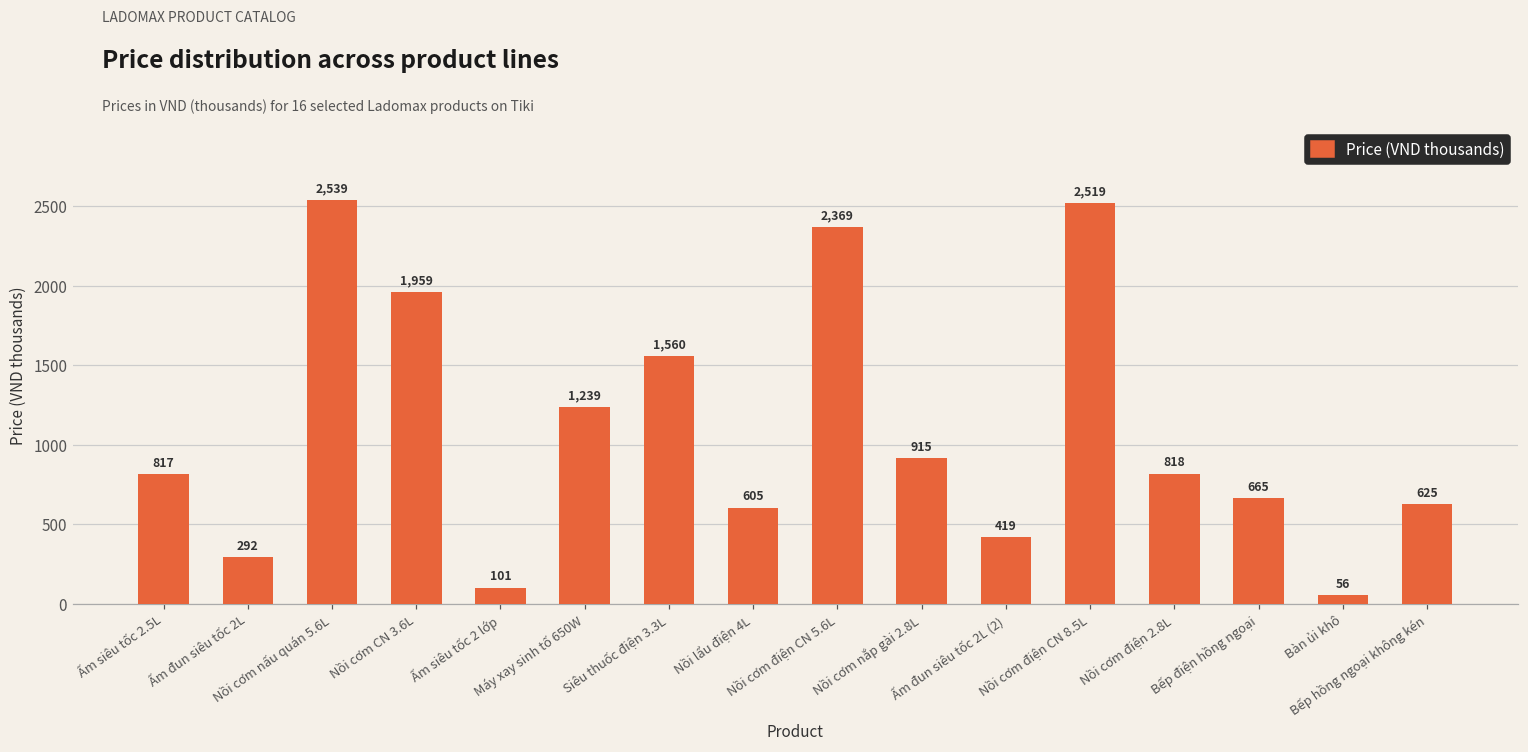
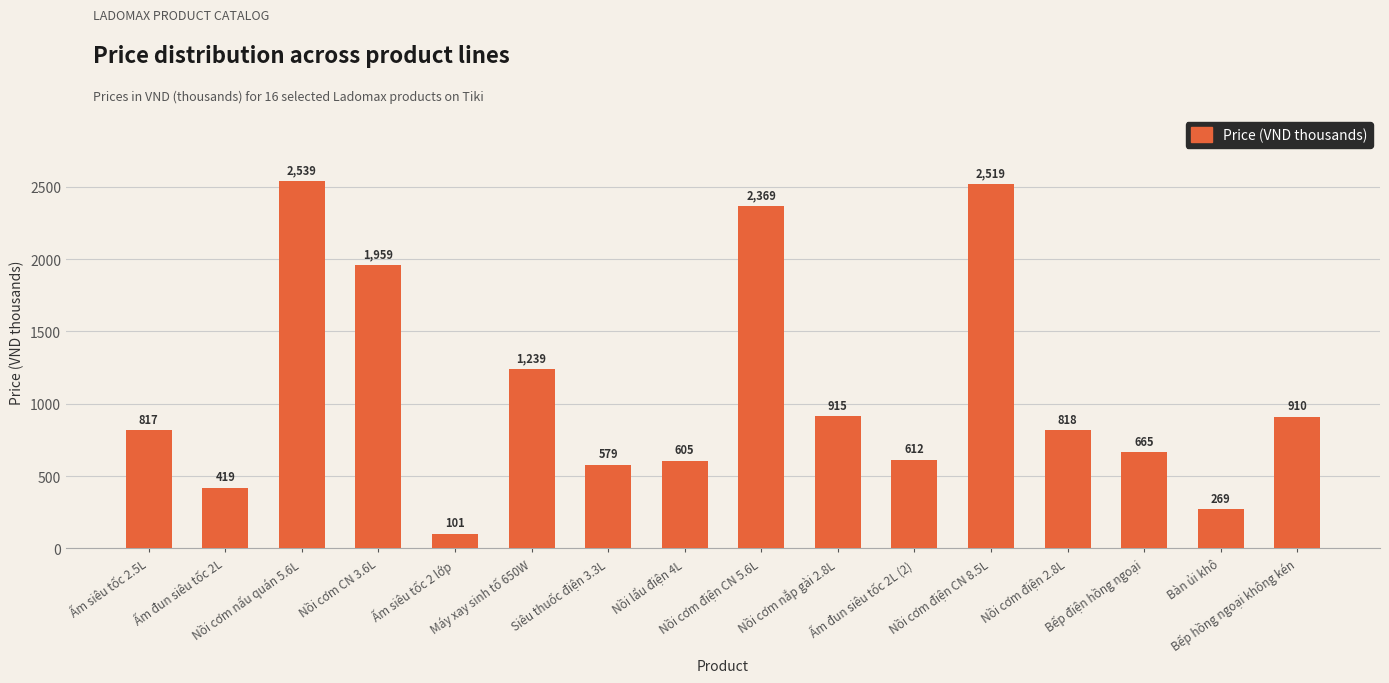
  {
    "Ấm siêu tốc 2.5L": "817",
-   "Ấm đun siêu tốc 2L": "292",
+   "Ấm đun siêu tốc 2L": "419",
    "Nồi cơm nấu quán 5.6L": "2,539",
    "Nồi cơm CN 3.6L": "1,959",
    "Ấm siêu tốc 2 lớp": "101",
    "Máy xay sinh tố 650W": "1,239",
-   "Siêu thuốc điện 3.3L": "1,560",
+   "Siêu thuốc điện 3.3L": "579",
    "Nồi lẩu điện 4L": "605",
    "Nồi cơm điện CN 5.6L": "2,369",
    "Nồi cơm nắp gài 2.8L": "915",
-   "Ấm đun siêu tốc 2L (2)": "419",
+   "Ấm đun siêu tốc 2L (2)": "612",
    "Nồi cơm điện CN 8.5L": "2,519",
    "Nồi cơm điện 2.8L": "818",
    "Bếp điện hồng ngoại": "665",
-   "Bàn ủi khô": "56",
-   "Bếp hồng ngoại không kén": "625"
+   "Bàn ủi khô": "269",
+   "Bếp hồng ngoại không kén": "910"
  }
